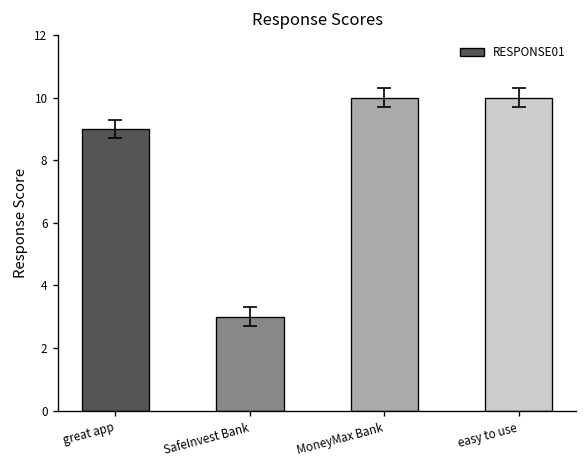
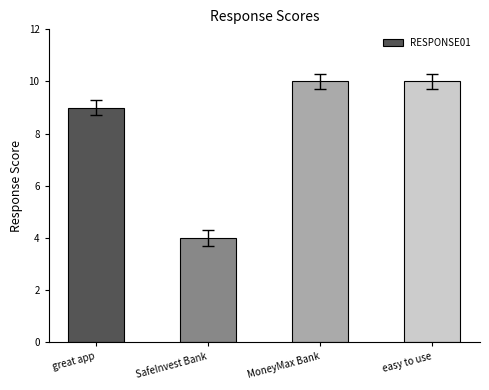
  {
    "RESPONSE01": {
      "great app": 9,
-     "SafeInvest Bank": 3,
+     "SafeInvest Bank": 4,
      "MoneyMax Bank": 10,
      "easy to use": 10
    }
  }
